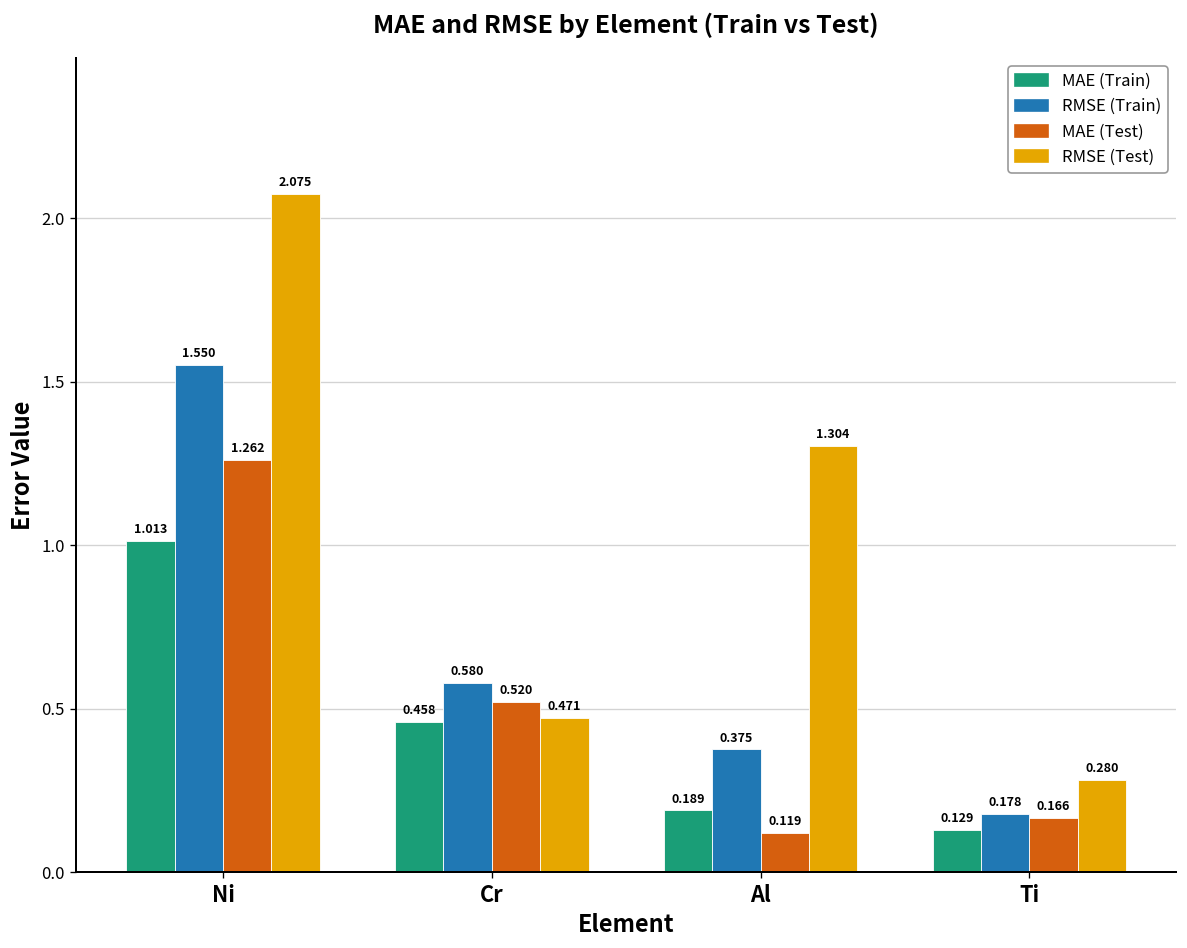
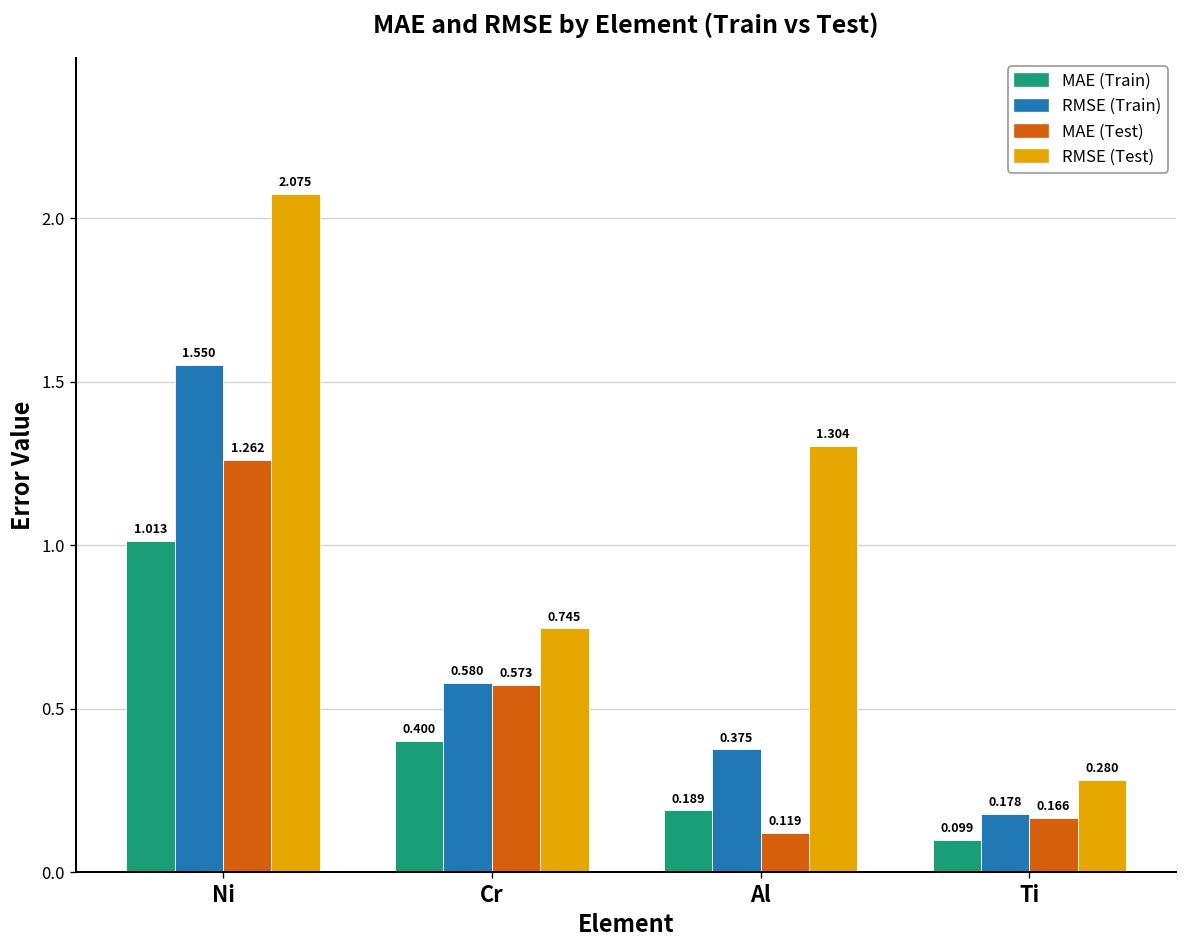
  {
    "MAE (Train)": {
      "Ni": 1.013,
-     "Cr": 0.458,
+     "Cr": 0.400,
      "Al": 0.189,
-     "Ti": 0.129
+     "Ti": 0.099
    },
    "RMSE (Train)": {
      "Ni": 1.550,
      "Cr": 0.580,
      "Al": 0.375,
      "Ti": 0.178
    },
    "MAE (Test)": {
      "Ni": 1.262,
-     "Cr": 0.520,
+     "Cr": 0.573,
      "Al": 0.119,
      "Ti": 0.166
    },
    "RMSE (Test)": {
      "Ni": 2.075,
-     "Cr": 0.471,
+     "Cr": 0.745,
      "Al": 1.304,
      "Ti": 0.280
    }
  }
